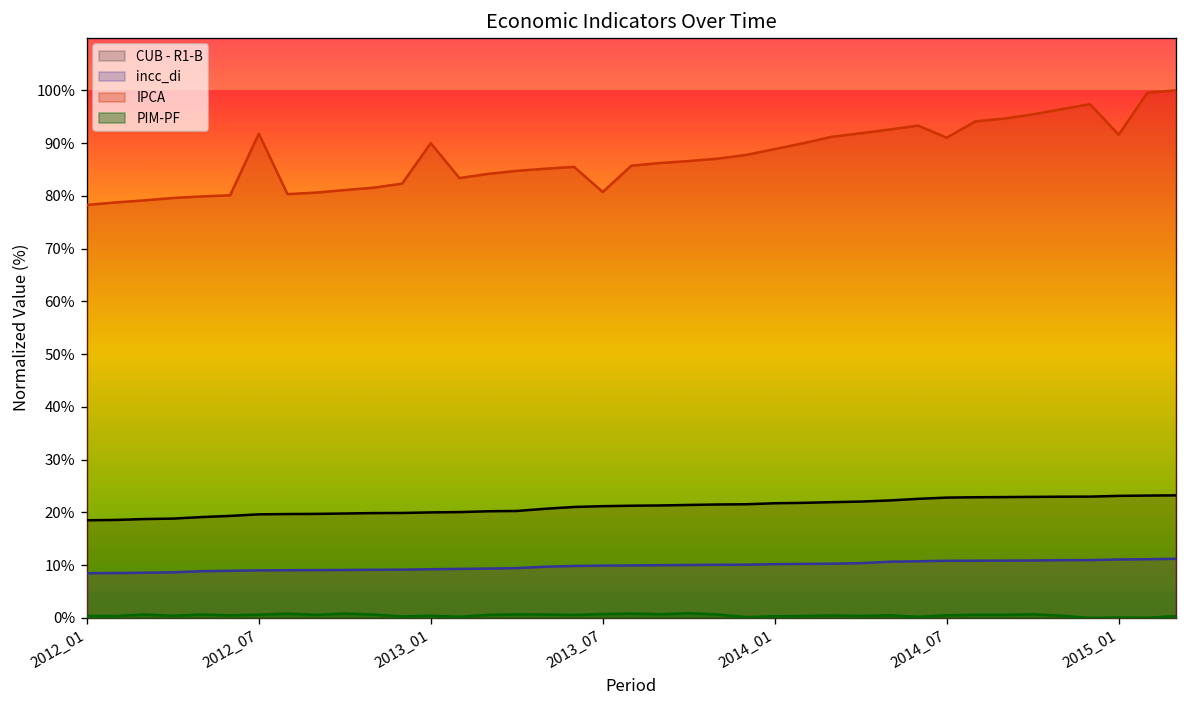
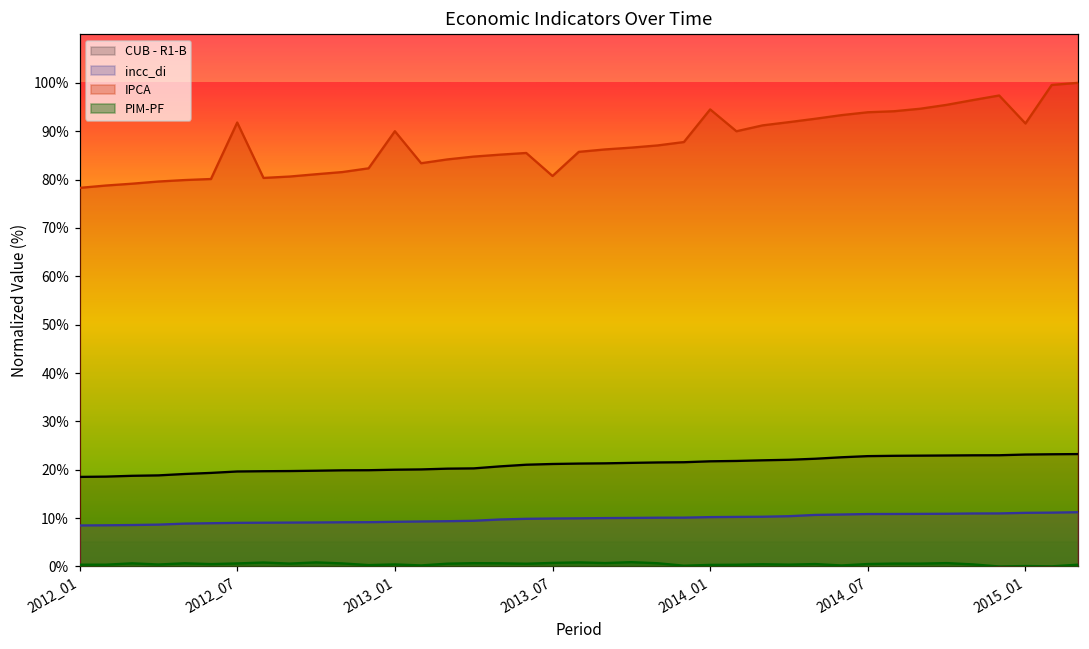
  {
    "IPCA": {
      "2012_01": "78%",
      "2012_07": "92%",
      "2013_01": "90%",
      "2013_07": "81%",
-     "2014_01": "89%",
-     "2014_07": "91%",
+     "2014_01": "95%",
+     "2014_07": "94%",
      "2015_01": "92%"
    },
    "PIM-PF": {
      "2012_01": "0%",
      "2012_07": "1%",
      "2013_01": "0%",
      "2013_07": "1%",
      "2014_01": "0%",
      "2014_07": "1%",
      "2015_01": "0%"
    }
  }
